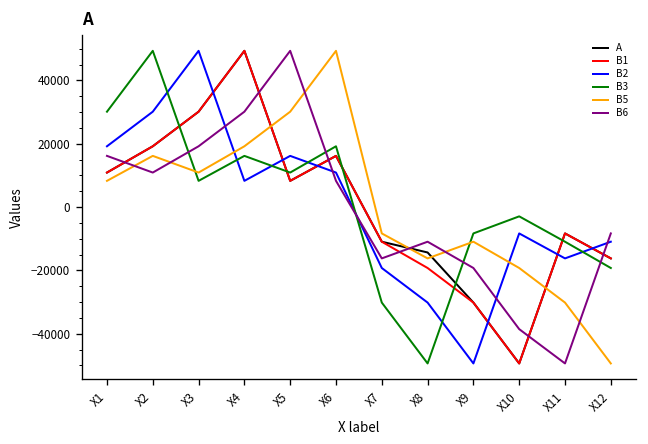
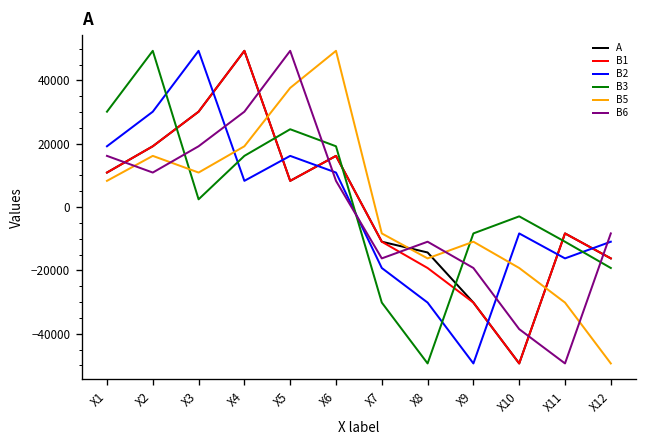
  {
    "A": {
      "X8": -14000
    },
    "B1": {
      "X8": -19000
    },
    "B2": {
      "X1": 19000,
      "X2": 30000,
      "X3": 49000,
      "X4": 8000,
      "X5": 16000,
      "X6": 11000,
      "X7": -19000,
      "X8": -30000,
      "X9": -49000,
      "X10": -8000,
      "X11": -16000,
      "X12": -11000
    },
    "B3": {
      "X1": 30000,
      "X2": 49000,
-     "X3": 8000,
+     "X3": 2000,
      "X4": 16000,
-     "X5": 11000,
+     "X5": 25000,
      "X6": 19000,
      "X7": -30000,
      "X8": -49000,
      "X9": -8000,
      "X10": -3000,
      "X11": -11000,
      "X12": -19000
    },
    "B5": {
      "X1": 8000,
      "X2": 16000,
      "X3": 11000,
      "X4": 19000,
-     "X5": 30000,
+     "X5": 38000,
      "X6": 49000,
      "X7": -8000,
      "X8": -16000,
      "X9": -11000,
      "X10": -19000,
      "X11": -30000,
      "X12": -49000
    },
    "B6": {
      "X1": 16000,
      "X2": 11000,
      "X3": 19000,
      "X4": 30000,
      "X5": 49000,
      "X6": 8000,
      "X7": -16000,
      "X8": -11000,
      "X9": -19000,
      "X10": -39000,
      "X11": -49000,
      "X12": -8000
    }
  }
